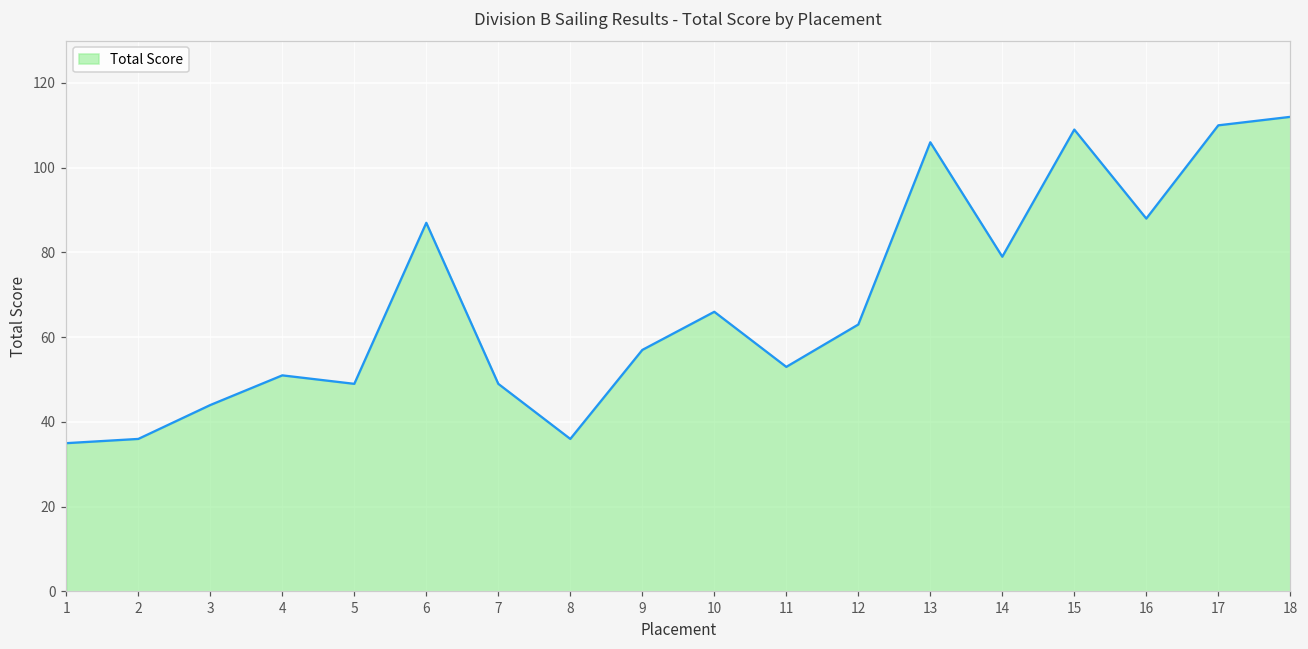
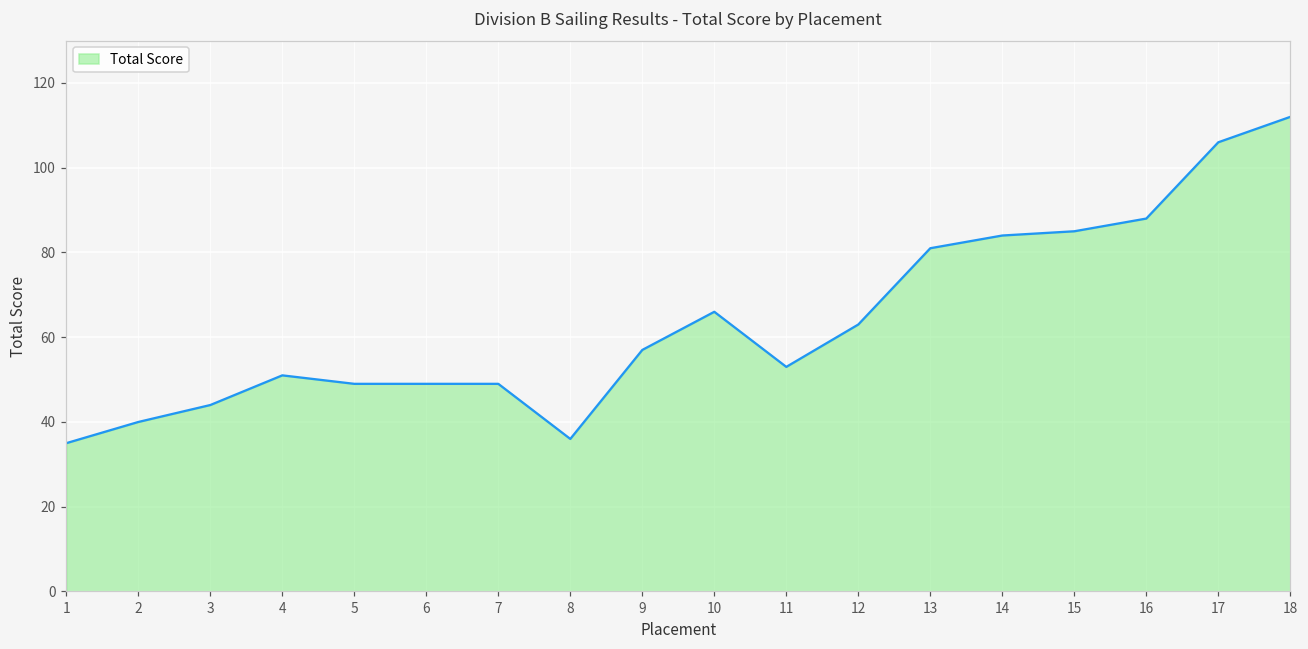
  {
    "1": 35,
-   "2": 36,
+   "2": 40,
    "3": 44,
    "4": 51,
    "5": 49,
-   "6": 87,
+   "6": 49,
    "7": 49,
    "8": 36,
    "9": 57,
    "10": 66,
    "11": 53,
    "12": 63,
-   "13": 106,
-   "14": 79,
-   "15": 109,
+   "13": 81,
+   "14": 84,
+   "15": 85,
    "16": 88,
-   "17": 110,
+   "17": 106,
    "18": 112
  }
